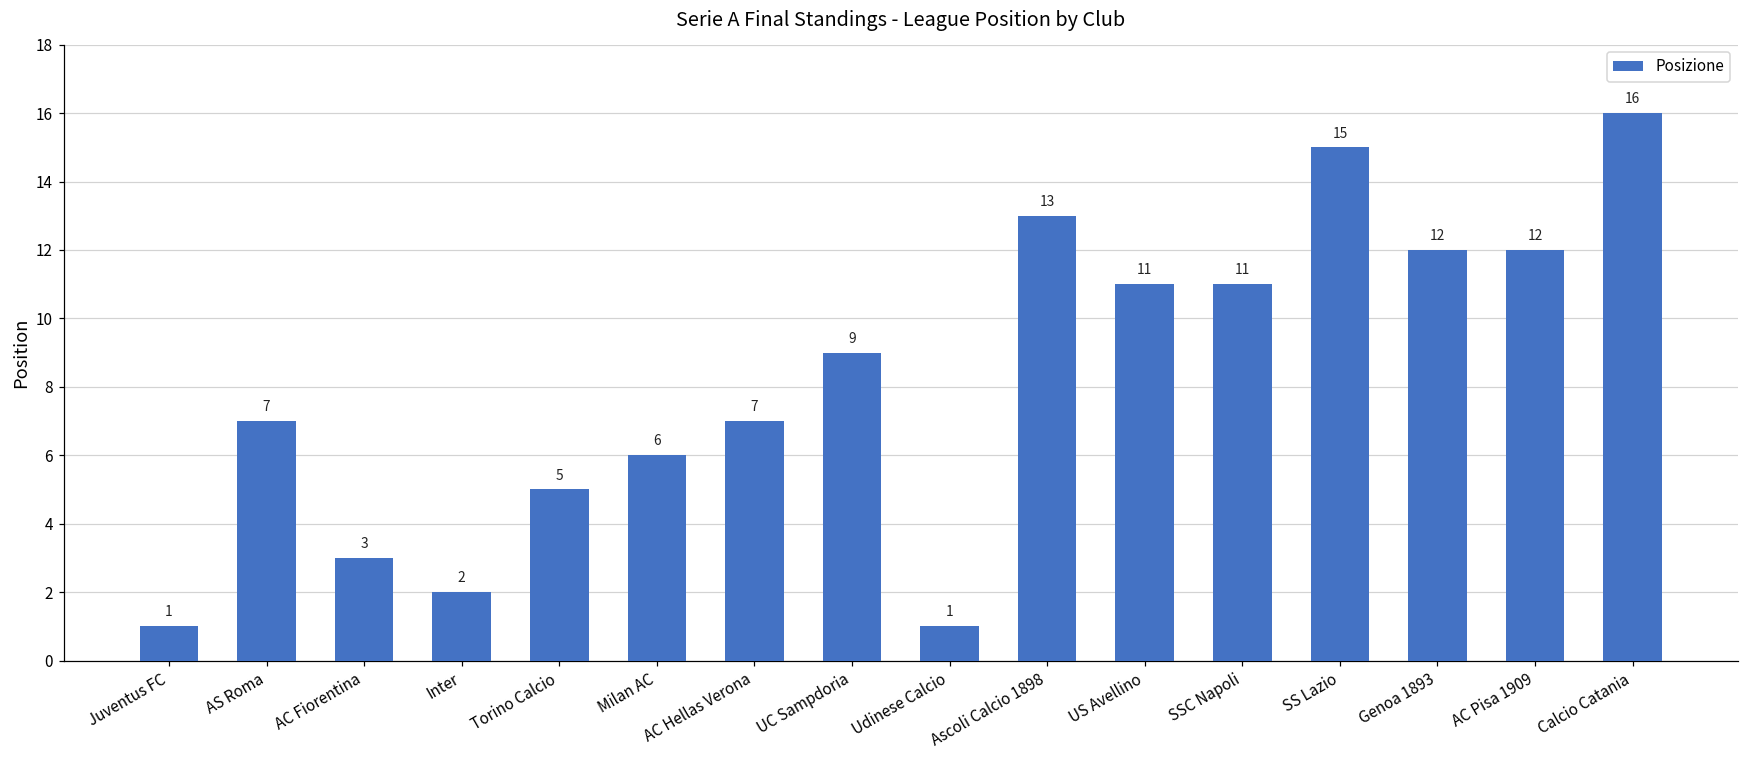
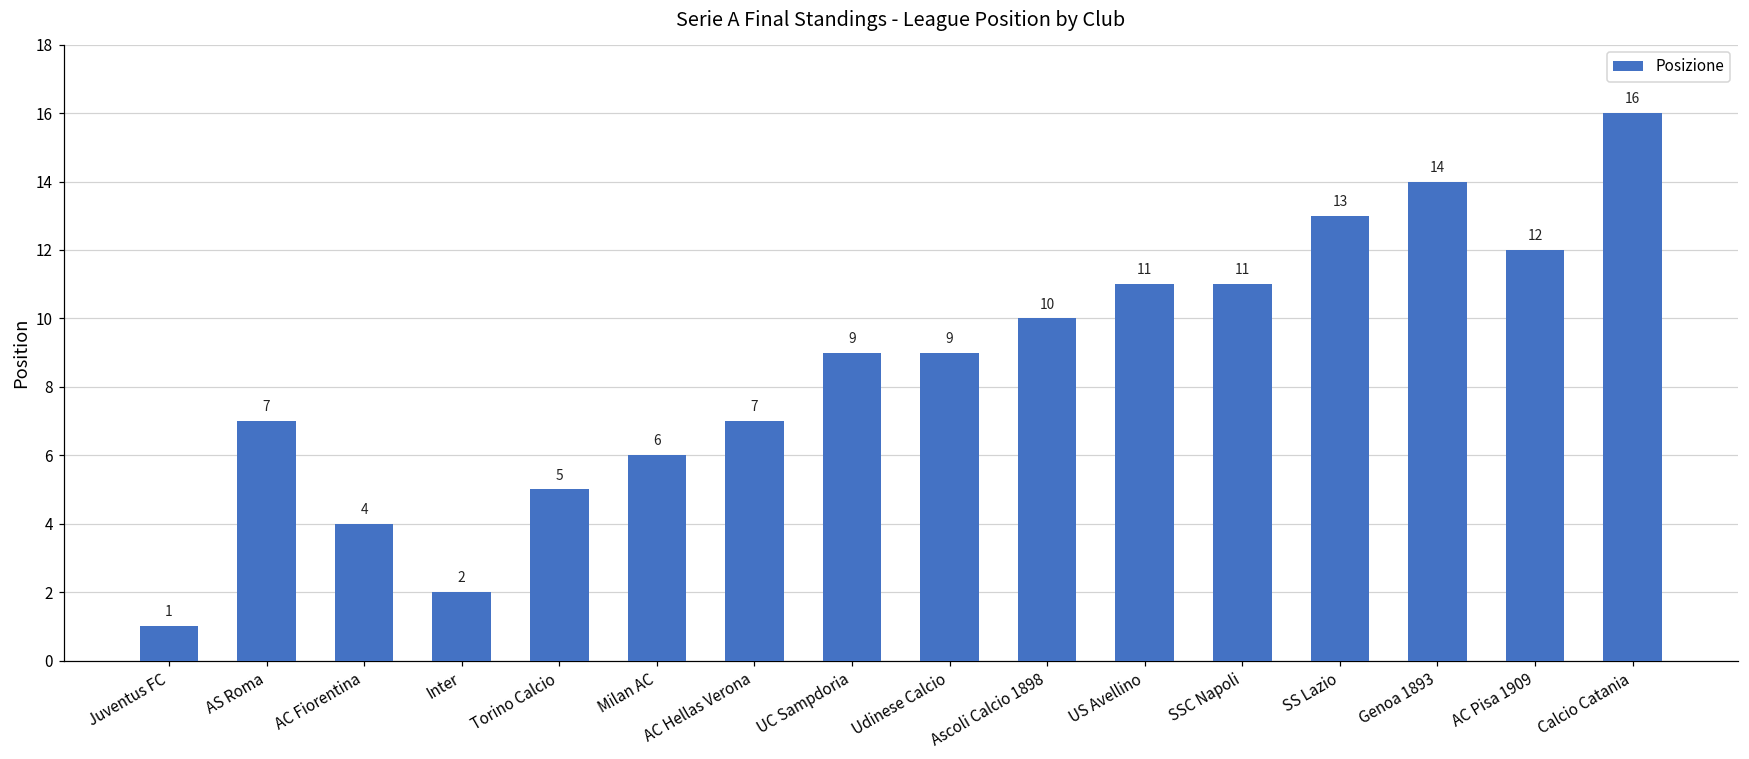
  {
    "Juventus FC": 1,
    "AS Roma": 7,
-   "AC Fiorentina": 3,
+   "AC Fiorentina": 4,
    "Inter": 2,
    "Torino Calcio": 5,
    "Milan AC": 6,
    "AC Hellas Verona": 7,
    "UC Sampdoria": 9,
-   "Udinese Calcio": 1,
-   "Ascoli Calcio 1898": 13,
+   "Udinese Calcio": 9,
+   "Ascoli Calcio 1898": 10,
    "US Avellino": 11,
    "SSC Napoli": 11,
-   "SS Lazio": 15,
-   "Genoa 1893": 12,
+   "SS Lazio": 13,
+   "Genoa 1893": 14,
    "AC Pisa 1909": 12,
    "Calcio Catania": 16
  }
